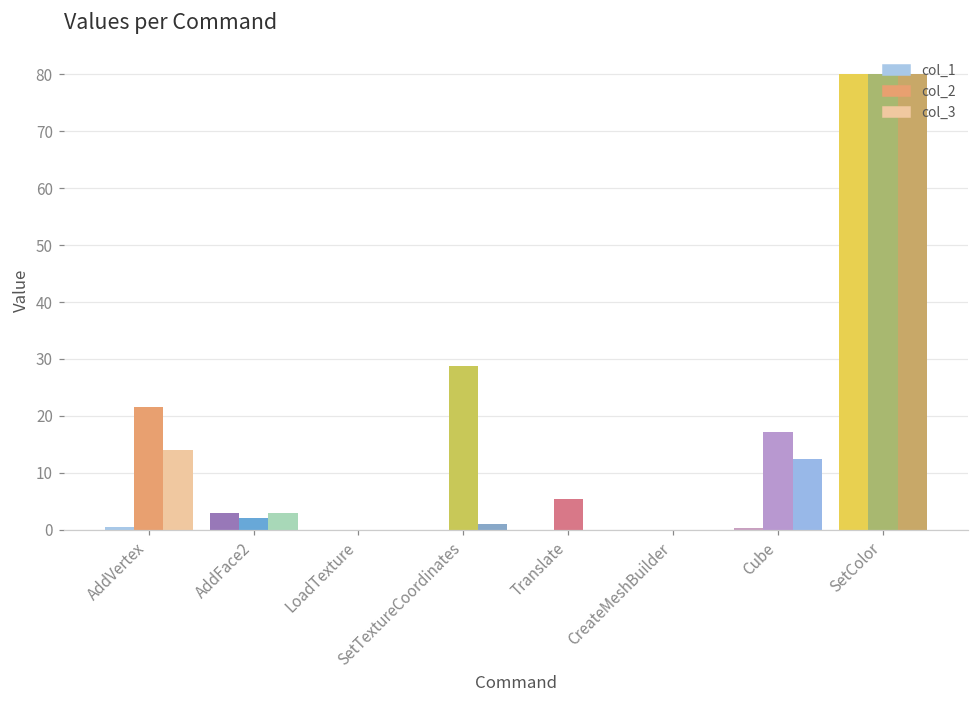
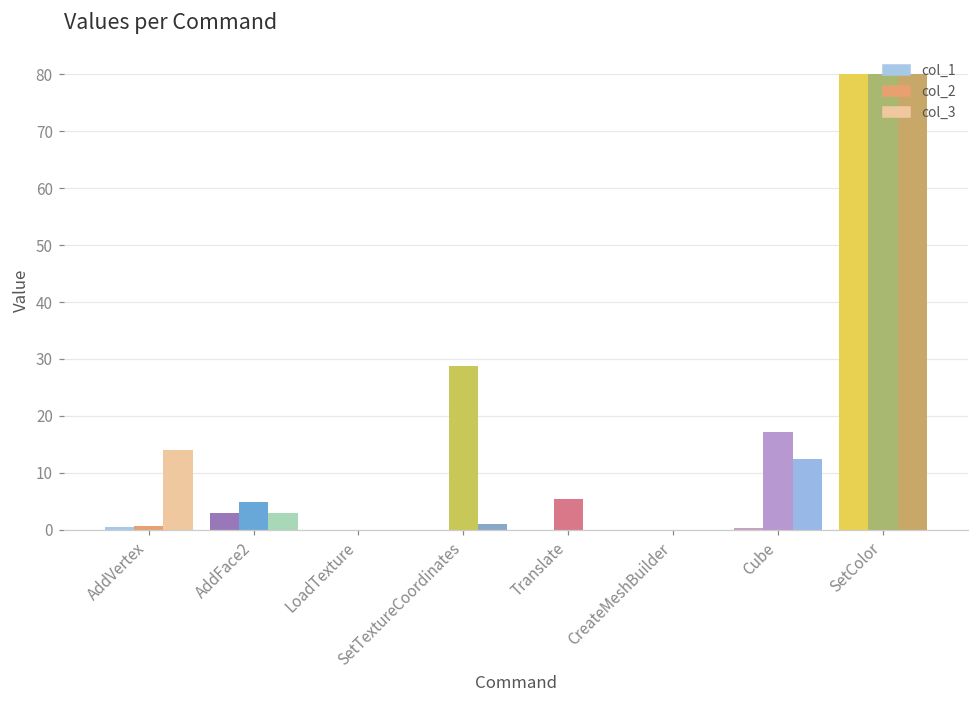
  {
-   "AddVertex": 22,
-   "AddFace2": 2,
+   "AddVertex": 1,
+   "AddFace2": 5,
    "LoadTexture": 0,
    "SetTextureCoordinates": 29,
    "Translate": 5,
    "CreateMeshBuilder": 0,
    "Cube": 17,
    "SetColor": 80
  }
